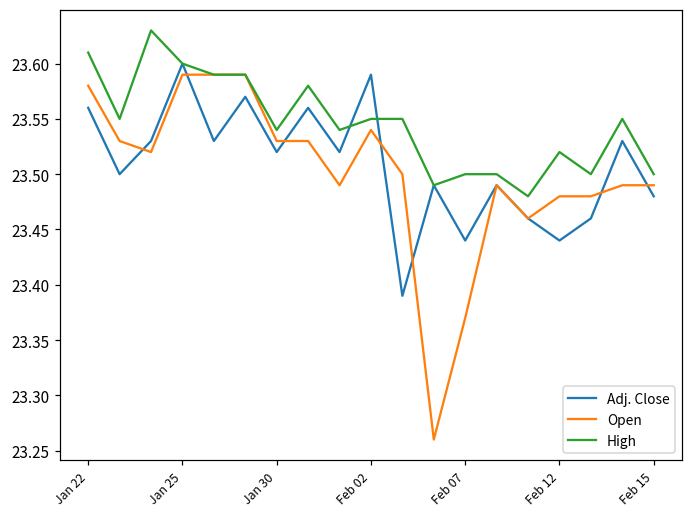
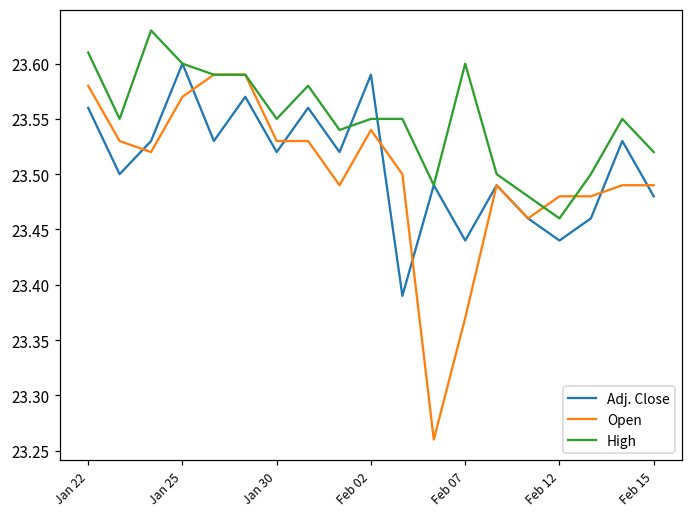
  {
    "Adj. Close": {
      "Jan 22": 23.56,
      "Jan 30": 23.52,
      "Feb 02": 23.59,
      "Feb 07": 23.44,
      "Feb 12": 23.44,
      "Feb 15": 23.48
    },
    "Open": {
      "Jan 22": 23.58,
-     "Jan 25": 23.59,
+     "Jan 25": 23.57,
      "Jan 30": 23.53,
      "Feb 02": 23.54,
      "Feb 07": 23.37,
      "Feb 12": 23.48,
      "Feb 15": 23.49
    },
    "High": {
      "Jan 22": 23.61,
-     "Jan 30": 23.54,
+     "Jan 30": 23.55,
      "Feb 02": 23.55,
-     "Feb 07": 23.5,
-     "Feb 12": 23.52,
-     "Feb 15": 23.50
+     "Feb 07": 23.6,
+     "Feb 12": 23.46,
+     "Feb 15": 23.52
    }
  }
